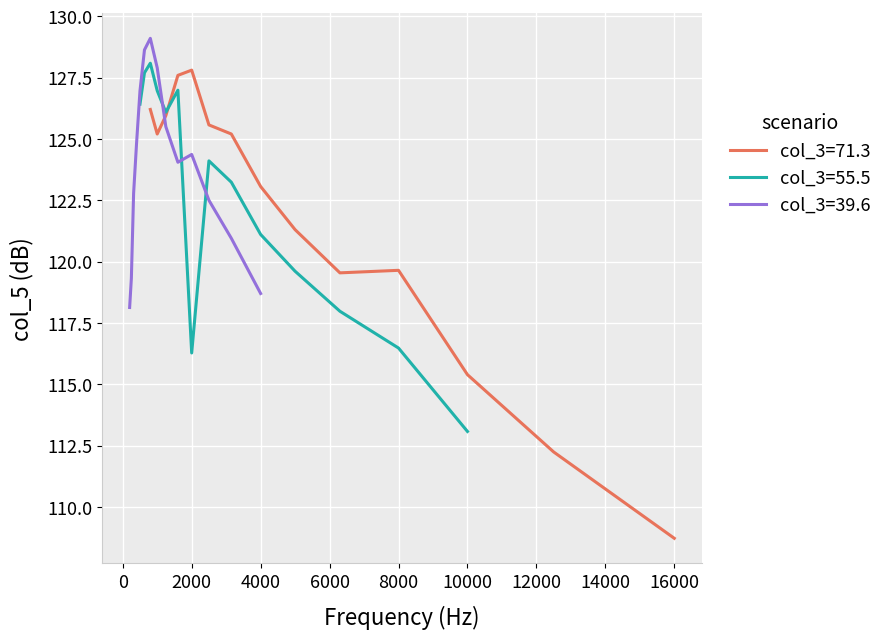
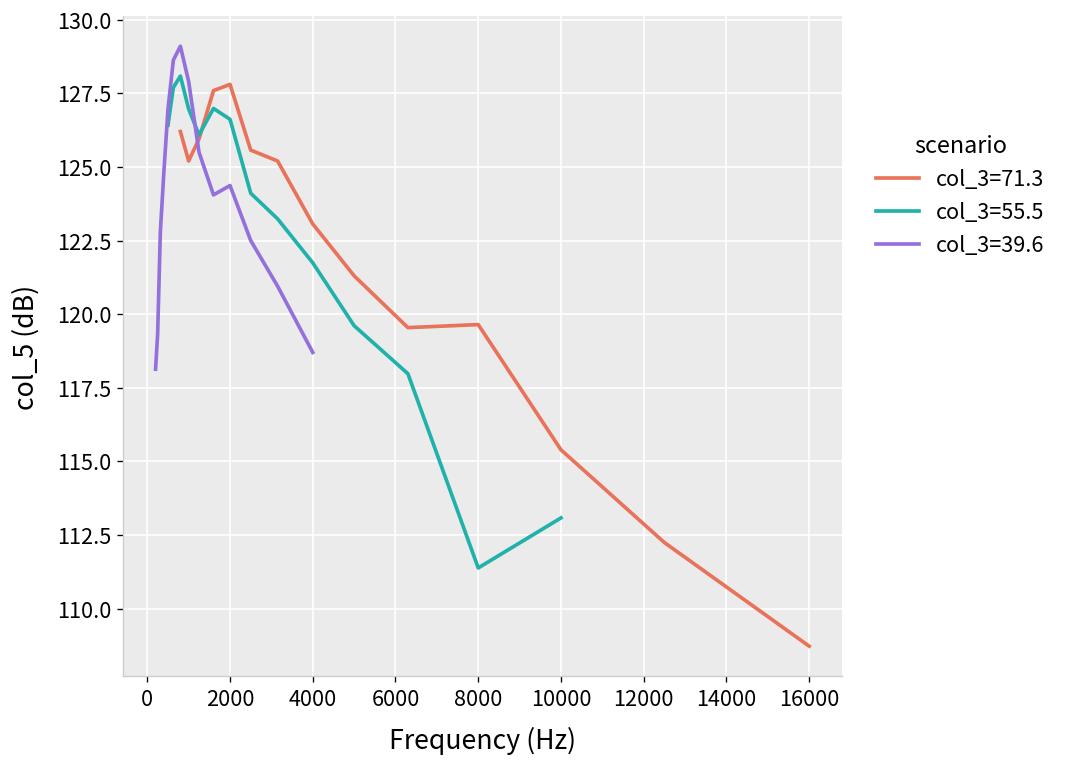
  {
    "col_3=71.3": {
      "2000": 127.8,
      "4000": 123.1,
      "8000": 119.6,
      "10000": 115.4,
      "16000": 108.7
    },
    "col_3=55.5": {
-     "2000": 116.3,
-     "4000": 121.1,
-     "8000": 116.5,
+     "2000": 126.6,
+     "4000": 121.7,
+     "8000": 111.4,
      "10000": 113.1
    },
    "col_3=39.6": {
      "2000": 124.4,
      "4000": 118.7
    }
  }
